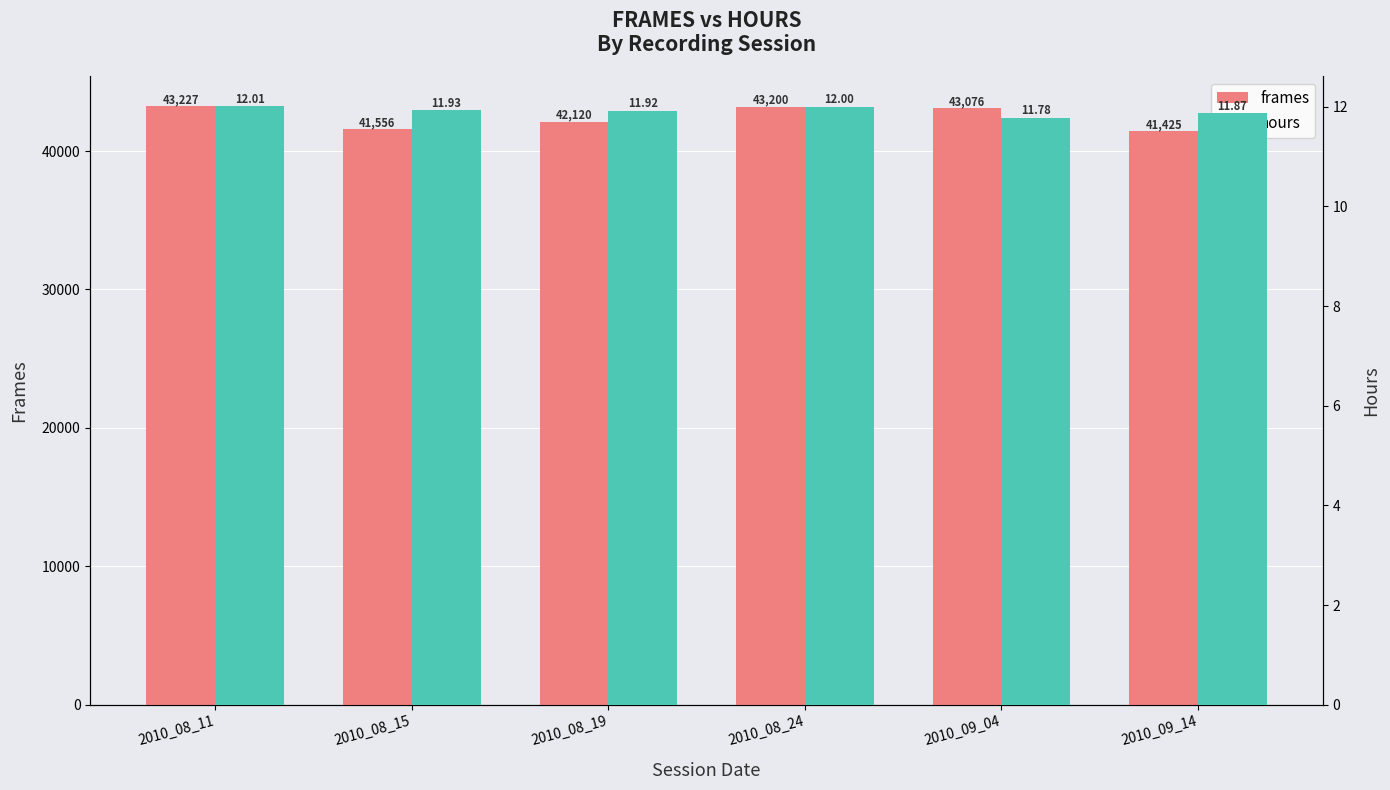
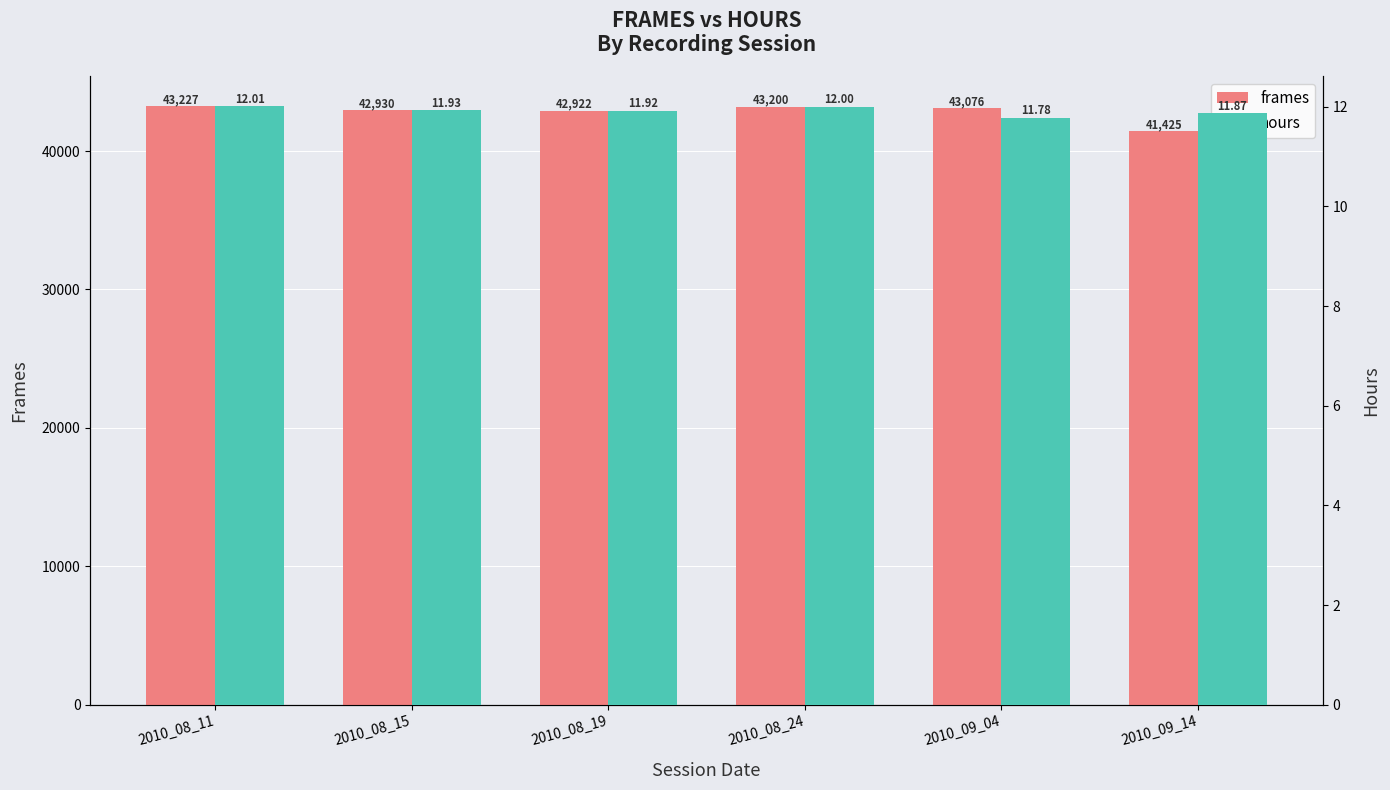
  {
    "frames": {
      "2010_08_11": "43,227",
-     "2010_08_15": "41,556",
-     "2010_08_19": "42,120",
+     "2010_08_15": "42,930",
+     "2010_08_19": "42,922",
      "2010_08_24": "43,200",
      "2010_09_04": "43,076",
      "2010_09_14": "41,425"
    },
    "hours": {
      "2010_08_11": "12.01",
      "2010_08_15": "11.93",
      "2010_08_19": "11.92",
      "2010_08_24": "12.00",
      "2010_09_04": "11.78"
    }
  }
